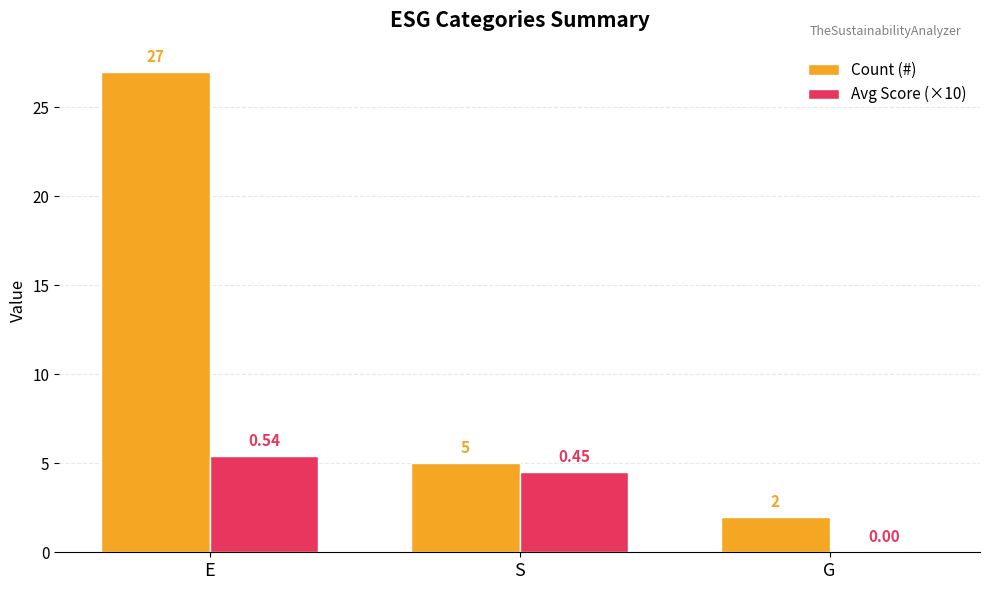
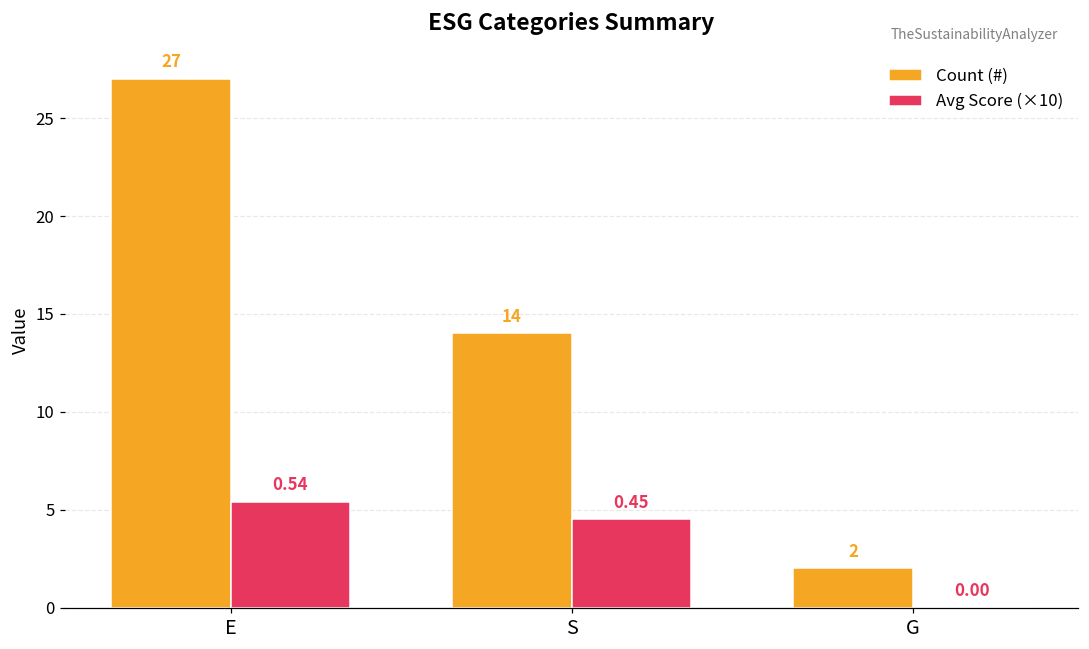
  {
    "Count (#)": {
      "E": 27,
-     "S": 5,
+     "S": 14,
      "G": 2
    },
    "Avg Score (×10)": {
      "G": 0.00
    }
  }
